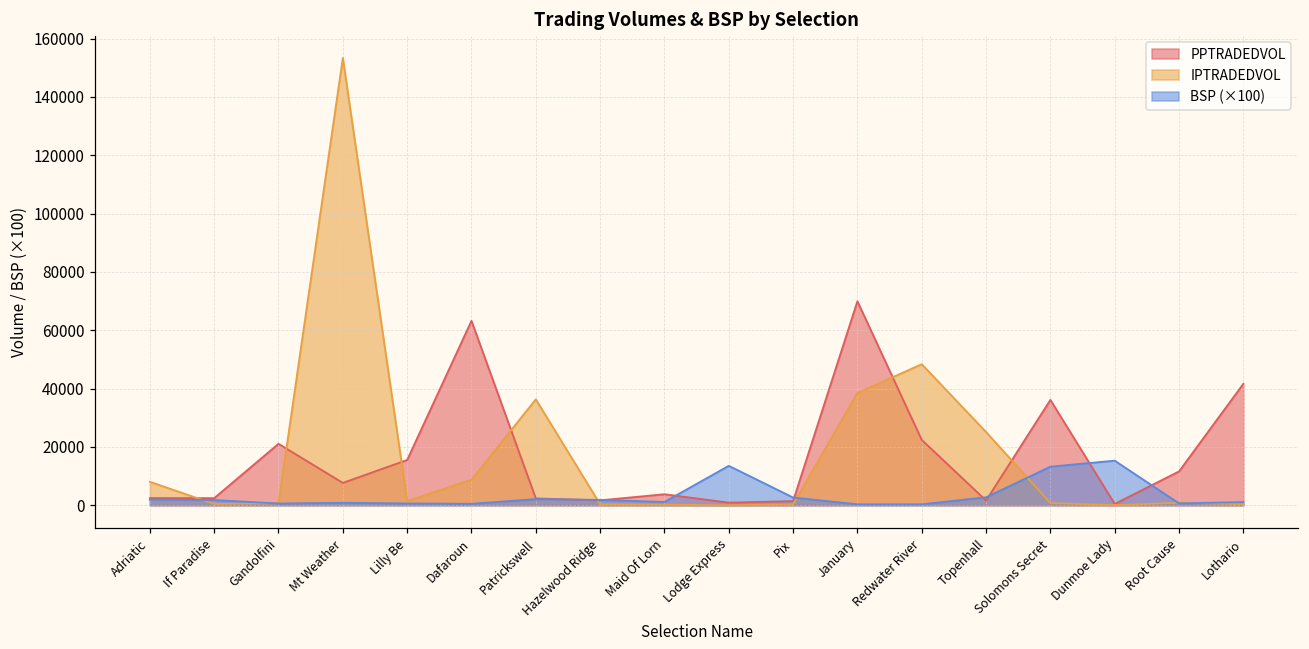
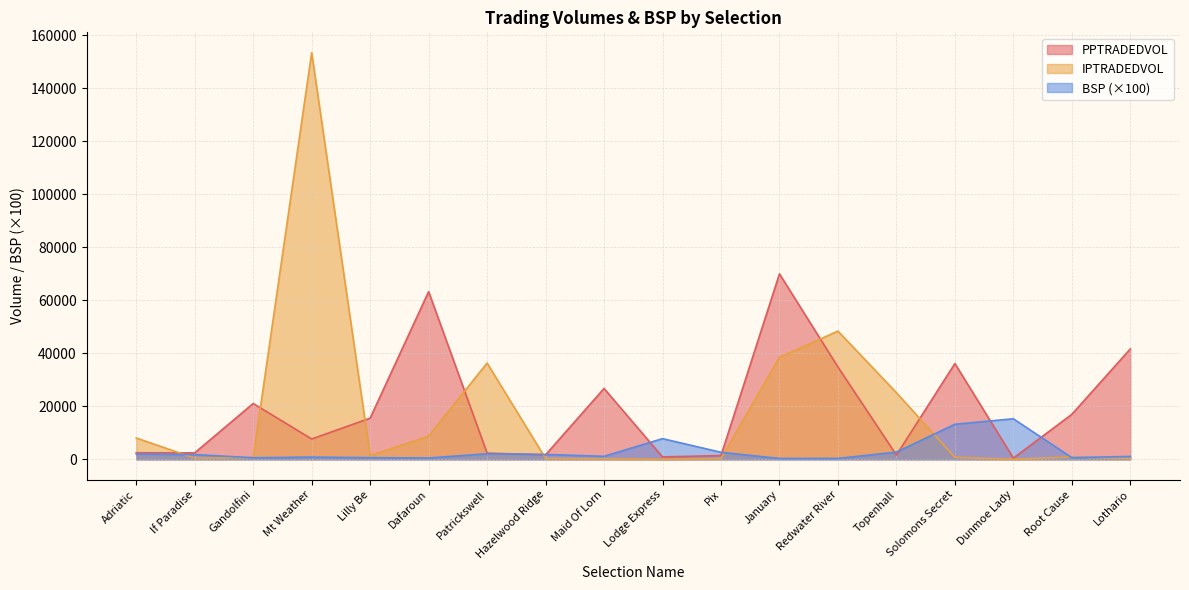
  {
    "PPTRADEDVOL": {
      "Gandolfini": 21000,
      "Mt Weather": 8000,
      "Lilly Be": 16000,
      "Dafaroun": 63000,
-     "Maid Of Lorn": 4000,
+     "Maid Of Lorn": 27000,
      "Pix": 1000,
      "January": 70000,
-     "Redwater River": 22000,
+     "Redwater River": 35000,
      "Topenhall": 2000,
      "Solomons Secret": 36000,
-     "Root Cause": 12000,
+     "Root Cause": 17000,
      "Lothario": 42000
    },
    "IPTRADEDVOL": {
      "Adriatic": 8000,
      "If Paradise": 0,
      "Mt Weather": 153000,
      "Dafaroun": 9000,
      "Patrickswell": 36000,
      "Hazelwood Ridge": 0,
      "Pix": 0,
      "January": 38000,
      "Redwater River": 48000,
      "Topenhall": 25000,
      "Solomons Secret": 1000
    },
    "BSP (×100)": {
      "Mt Weather": 1000,
      "Dafaroun": 0,
-     "Lodge Express": 14000,
+     "Lodge Express": 8000,
      "Pix": 3000,
      "January": 0,
      "Redwater River": 0,
      "Topenhall": 3000,
      "Solomons Secret": 13000,
      "Dunmoe Lady": 15000
    }
  }
